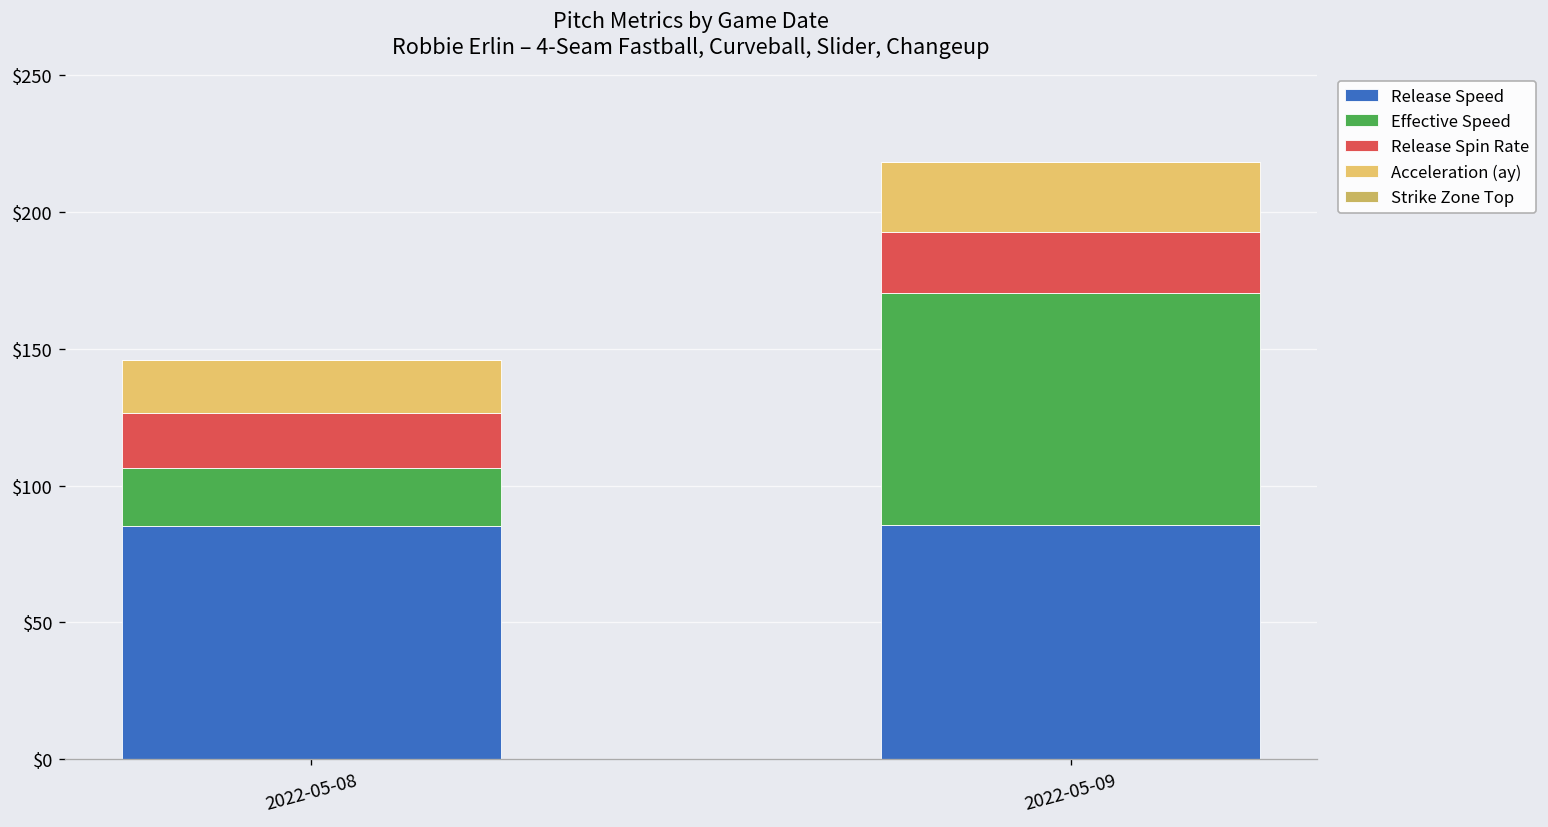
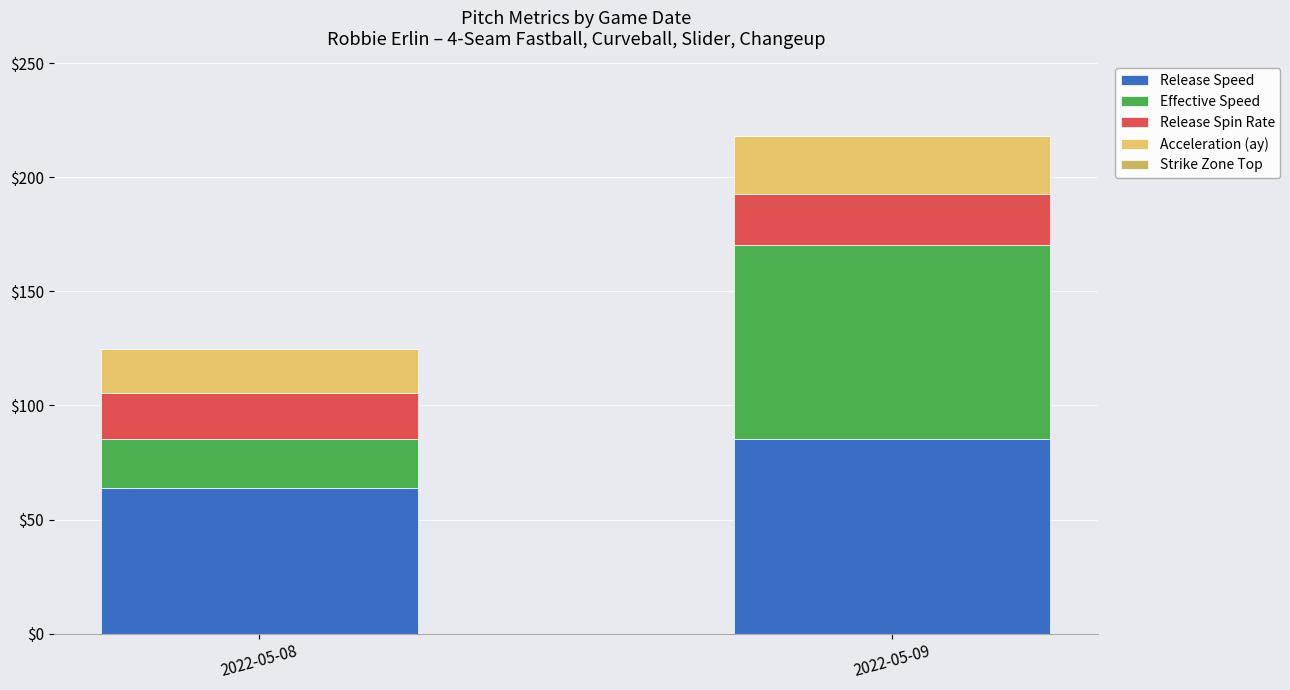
  {
    "Release Speed": {
-     "2022-05-08": "$85",
+     "2022-05-08": "$64",
      "2022-05-09": "$85"
    },
    "Effective Speed": {
      "2022-05-08": "$21",
      "2022-05-09": "$85"
    },
    "Release Spin Rate": {
      "2022-05-08": "$20",
      "2022-05-09": "$22"
    },
    "Strike Zone Top": {
      "2022-05-08": "$19",
      "2022-05-09": "$26"
    }
  }
